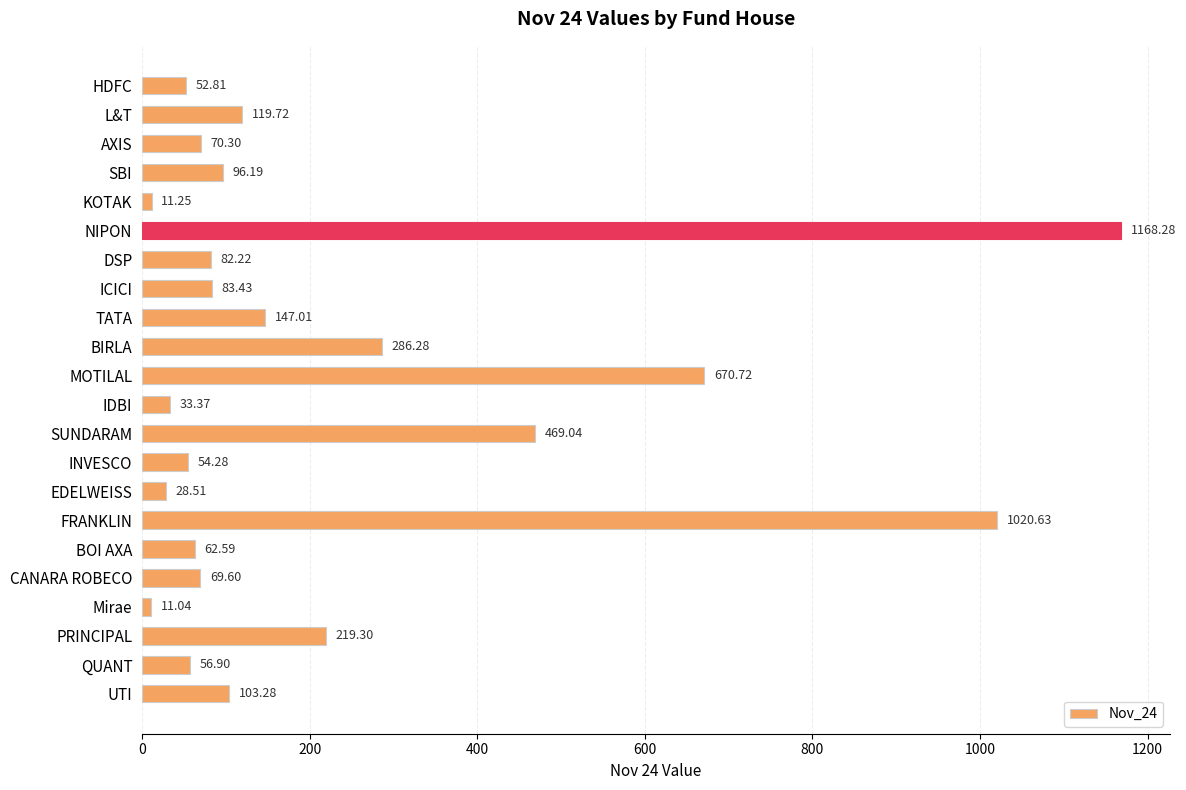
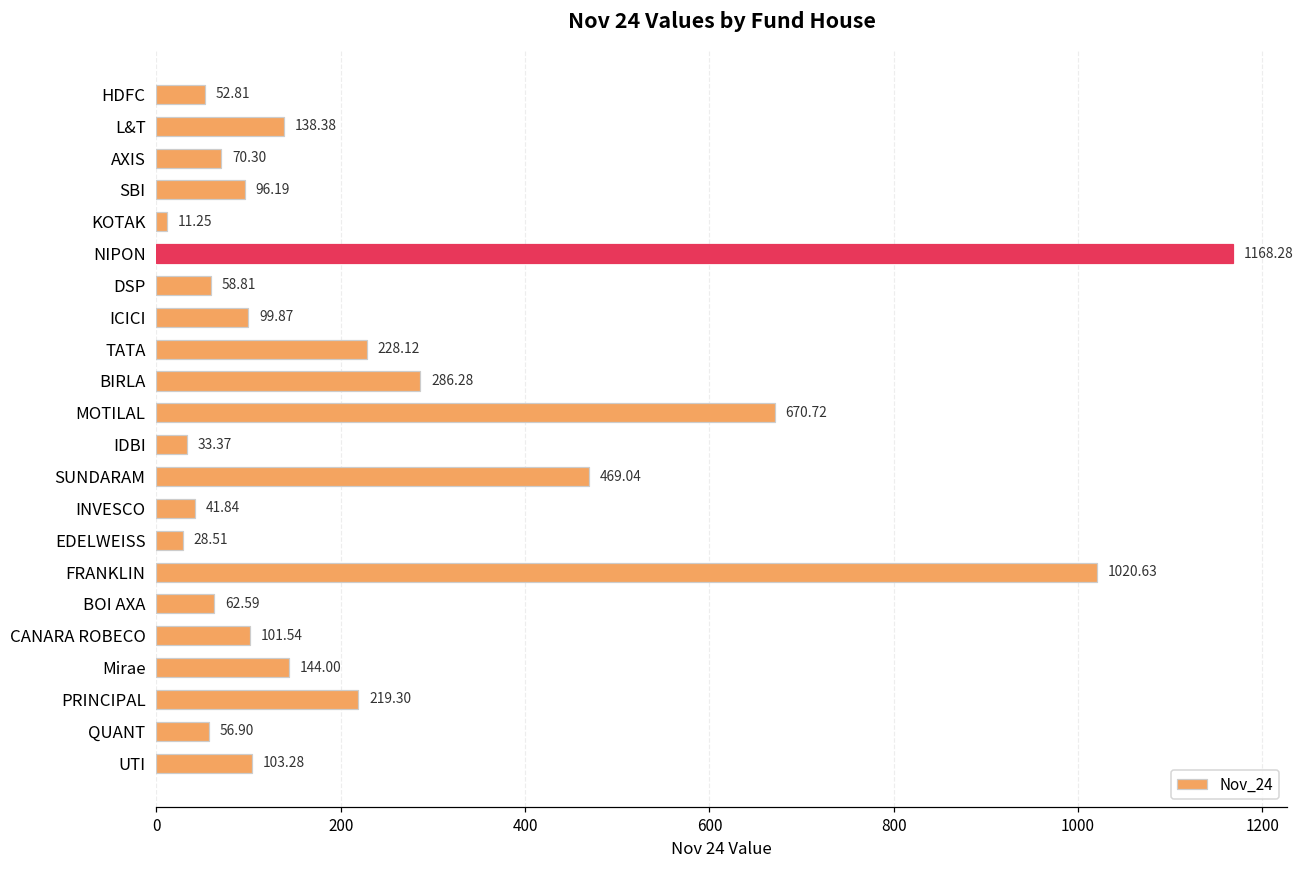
  {
    "HDFC": 52.81,
-   "L&T": 119.72,
+   "L&T": 138.38,
    "AXIS": 70.30,
    "SBI": 96.19,
    "KOTAK": 11.25,
    "NIPON": 1168.28,
-   "DSP": 82.22,
-   "ICICI": 83.43,
-   "TATA": 147.01,
+   "DSP": 58.81,
+   "ICICI": 99.87,
+   "TATA": 228.12,
    "BIRLA": 286.28,
    "MOTILAL": 670.72,
    "IDBI": 33.37,
    "SUNDARAM": 469.04,
-   "INVESCO": 54.28,
+   "INVESCO": 41.84,
    "EDELWEISS": 28.51,
    "FRANKLIN": 1020.63,
    "BOI AXA": 62.59,
-   "CANARA ROBECO": 69.60,
-   "Mirae": 11.04,
+   "CANARA ROBECO": 101.54,
+   "Mirae": 144.00,
    "PRINCIPAL": 219.30,
    "QUANT": 56.90,
    "UTI": 103.28
  }
